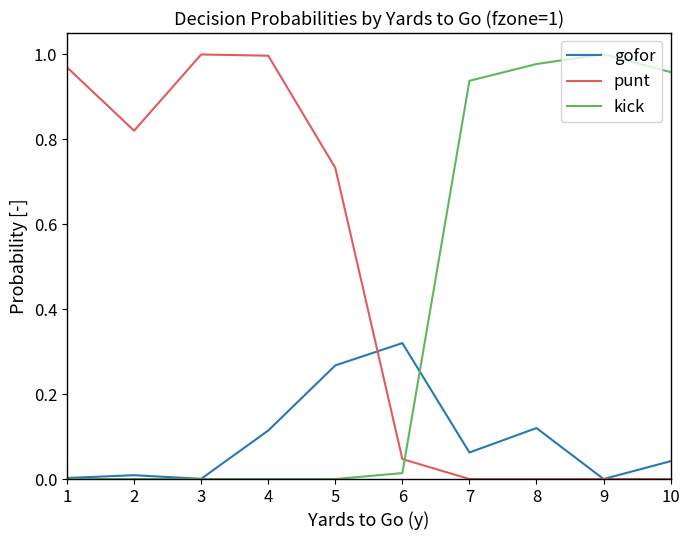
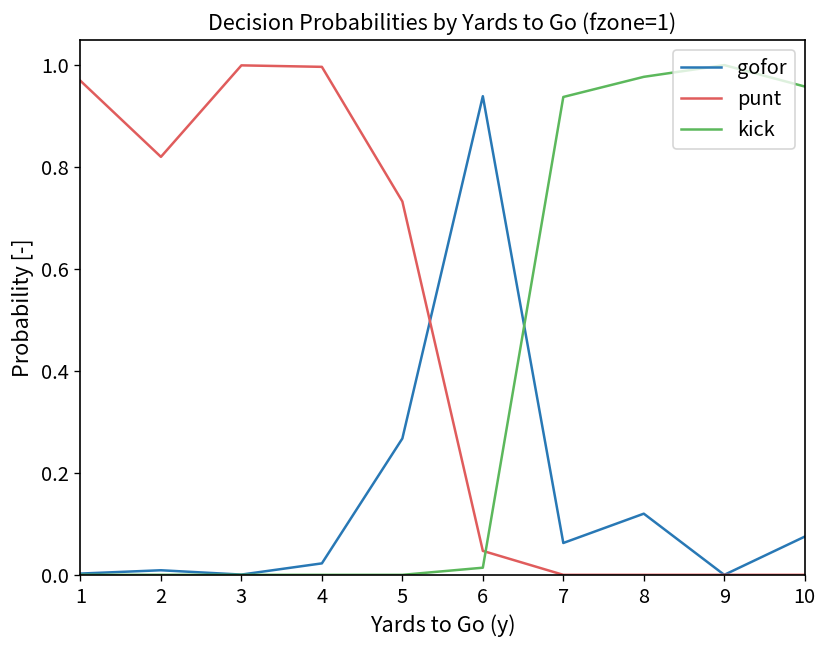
  {
    "gofor": {
      "2": 0.01,
-     "4": 0.11,
+     "4": 0.02,
      "5": 0.27,
-     "6": 0.32,
+     "6": 0.94,
      "7": 0.06,
      "8": 0.12,
-     "10": 0.04
+     "10": 0.08
    },
    "punt": {
      "1": 0.97,
      "2": 0.82,
      "3": 1.00,
      "4": 1.00,
      "5": 0.73,
      "6": 0.05,
      "7": 0.00,
      "8": 0.00,
      "10": 0.00
    },
    "kick": {
      "2": 0.00,
      "4": 0.00,
      "5": 0.00,
      "6": 0.01,
      "7": 0.94,
      "8": 0.98,
      "10": 0.96
    }
  }
